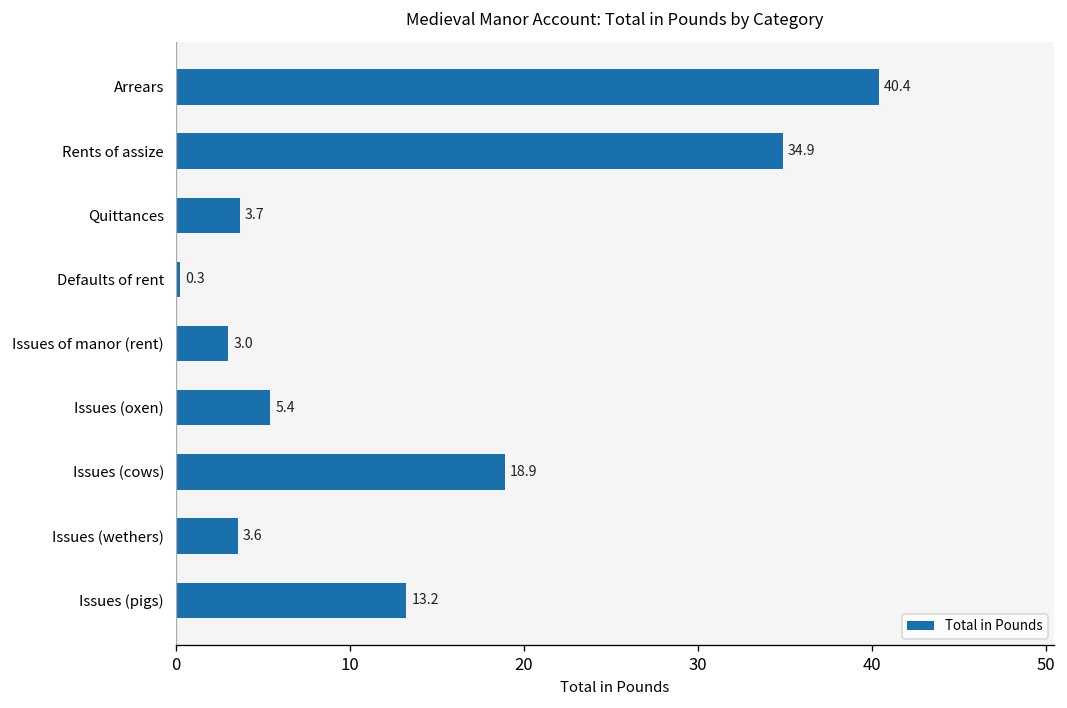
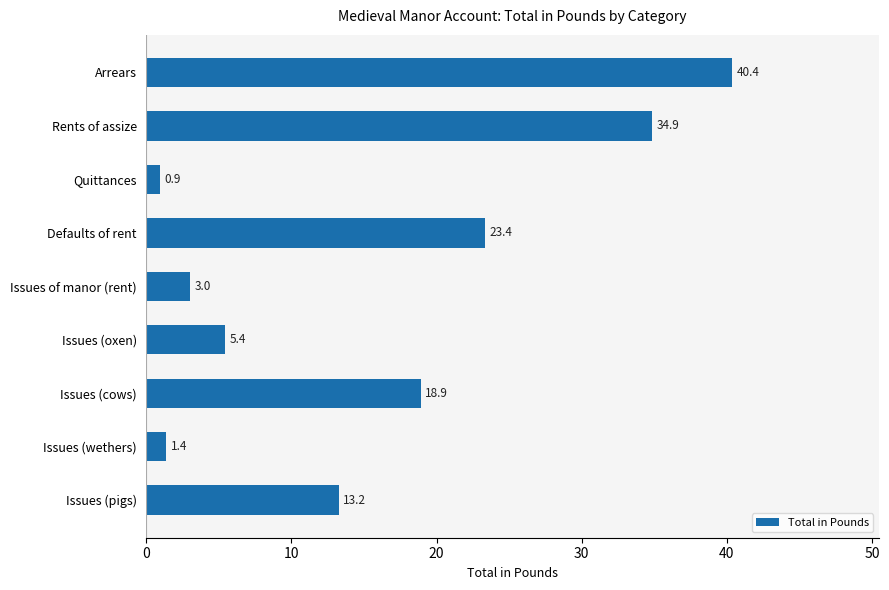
  {
    "Arrears": 40.4,
    "Rents of assize": 34.9,
-   "Quittances": 3.7,
-   "Defaults of rent": 0.3,
+   "Quittances": 0.9,
+   "Defaults of rent": 23.4,
    "Issues of manor (rent)": 3.0,
    "Issues (oxen)": 5.4,
    "Issues (cows)": 18.9,
-   "Issues (wethers)": 3.6,
+   "Issues (wethers)": 1.4,
    "Issues (pigs)": 13.2
  }
